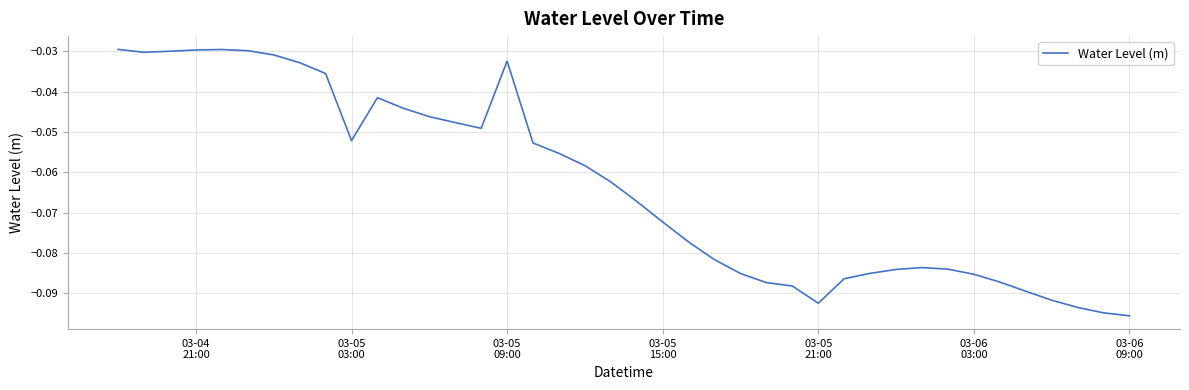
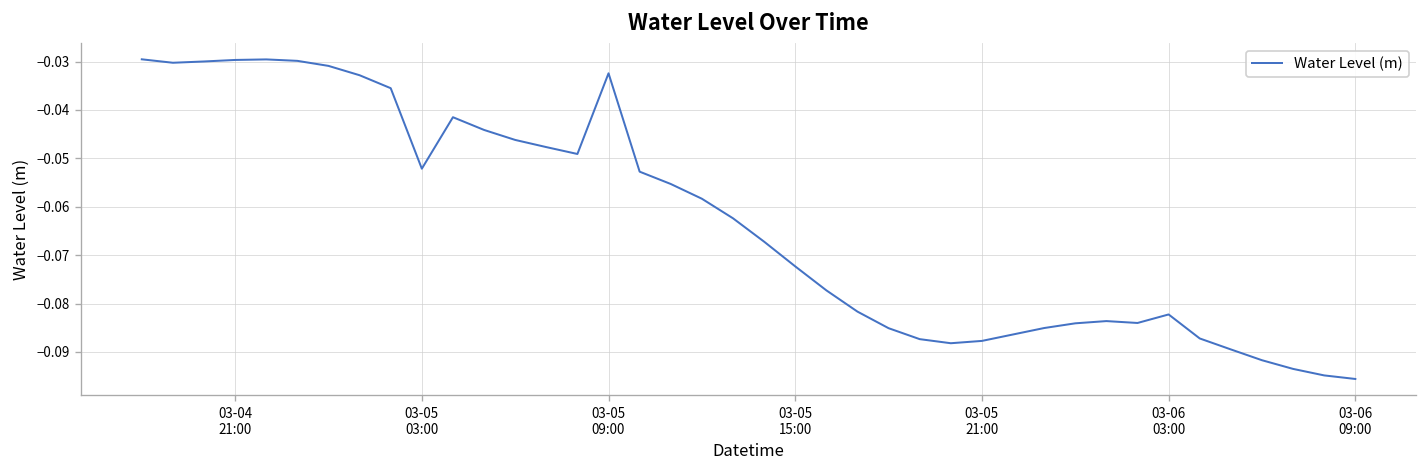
  {
    "03-04 21:00": -0.030,
    "03-05 03:00": -0.052,
    "03-05 09:00": -0.032,
    "03-05 15:00": -0.072,
-   "03-05 21:00": -0.092,
-   "03-06 03:00": -0.085,
+   "03-05 21:00": -0.088,
+   "03-06 03:00": -0.082,
    "03-06 09:00": -0.096
  }
